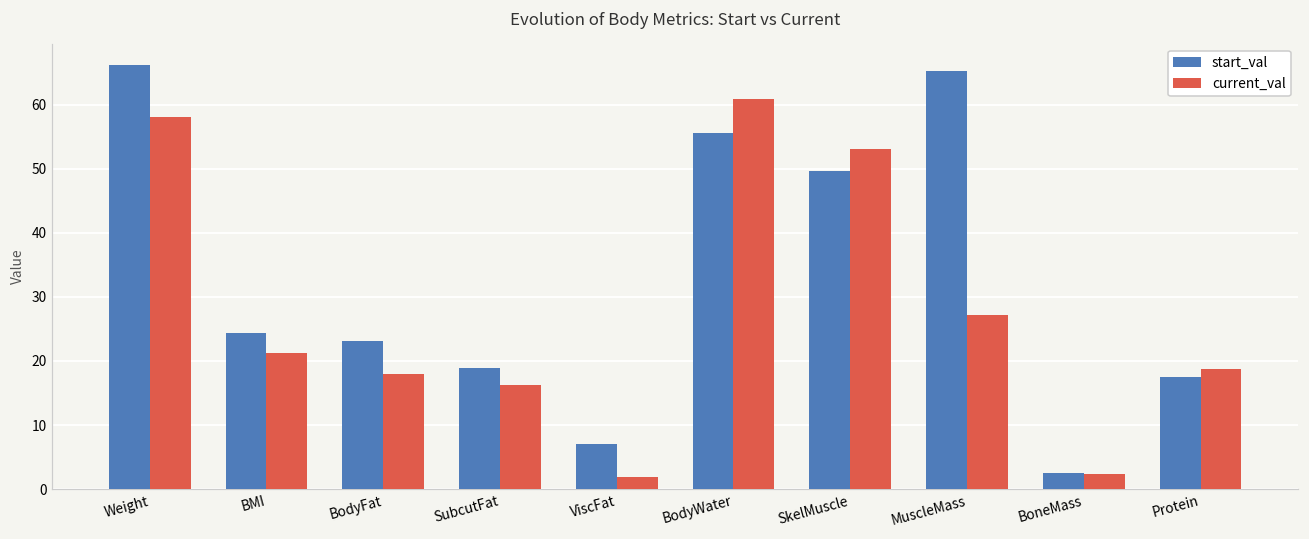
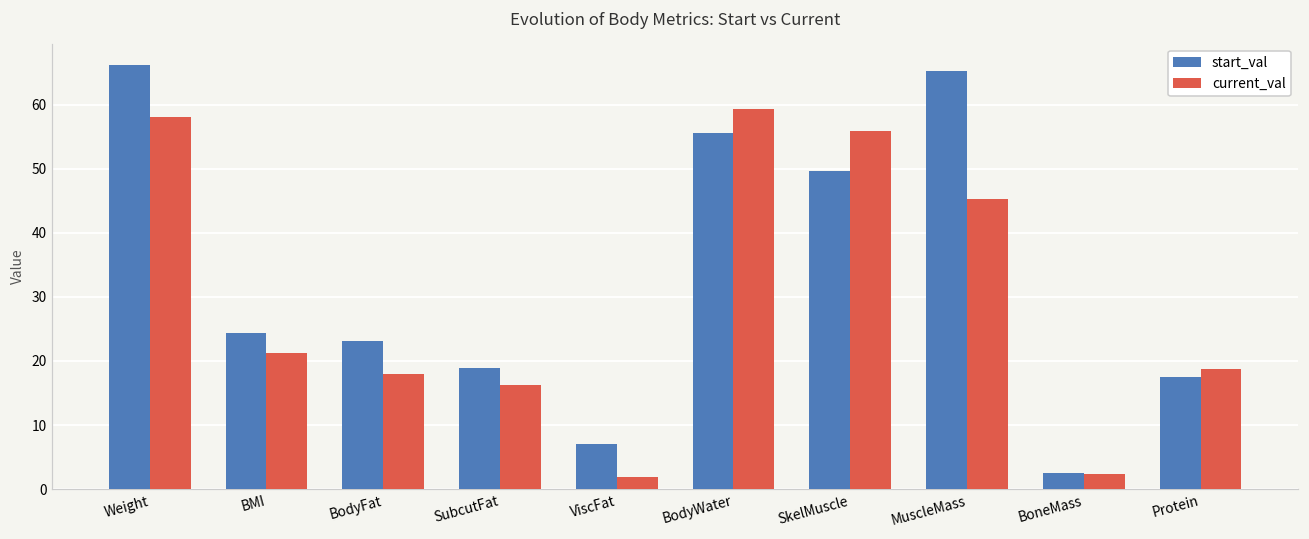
  {
    "start_val": {
      "Weight": 66,
      "BMI": 24,
      "BodyFat": 23,
      "SubcutFat": 19,
      "ViscFat": 7,
      "BodyWater": 56,
      "SkelMuscle": 50,
      "MuscleMass": 65,
      "BoneMass": 3,
      "Protein": 18
    },
    "current_val": {
      "Weight": 58,
      "BMI": 21,
      "BodyFat": 18,
      "SubcutFat": 16,
      "ViscFat": 2,
-     "BodyWater": 61,
-     "SkelMuscle": 53,
-     "MuscleMass": 27,
+     "BodyWater": 59,
+     "SkelMuscle": 56,
+     "MuscleMass": 45,
      "BoneMass": 2,
      "Protein": 19
    }
  }
